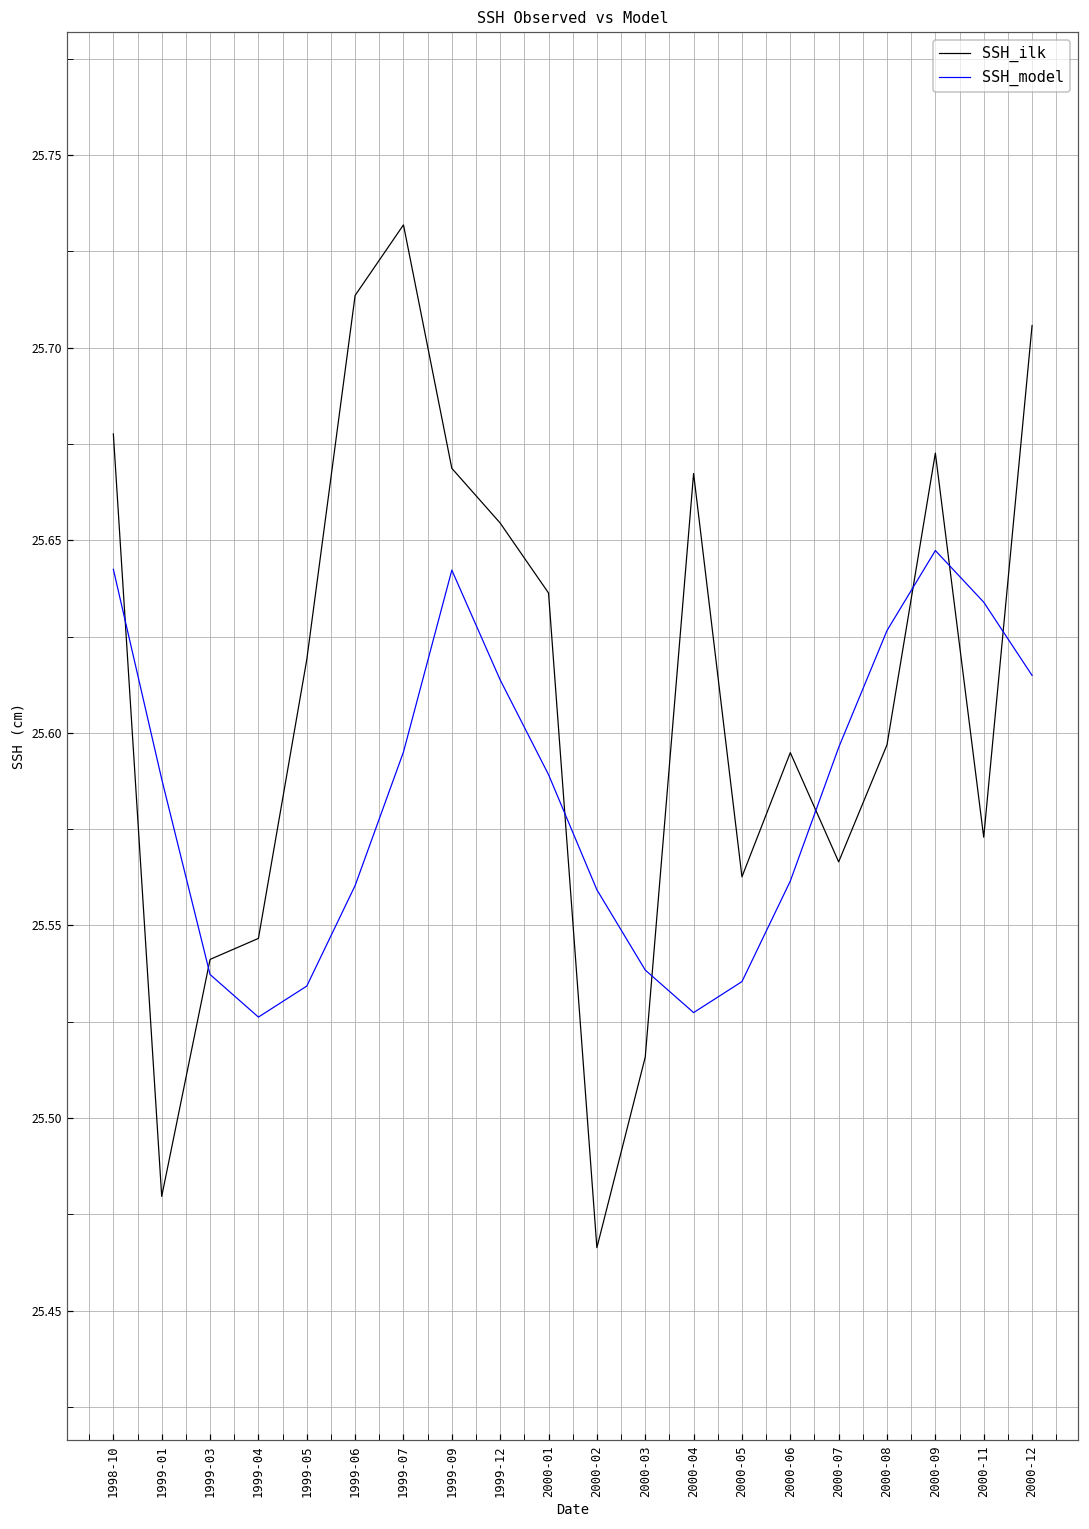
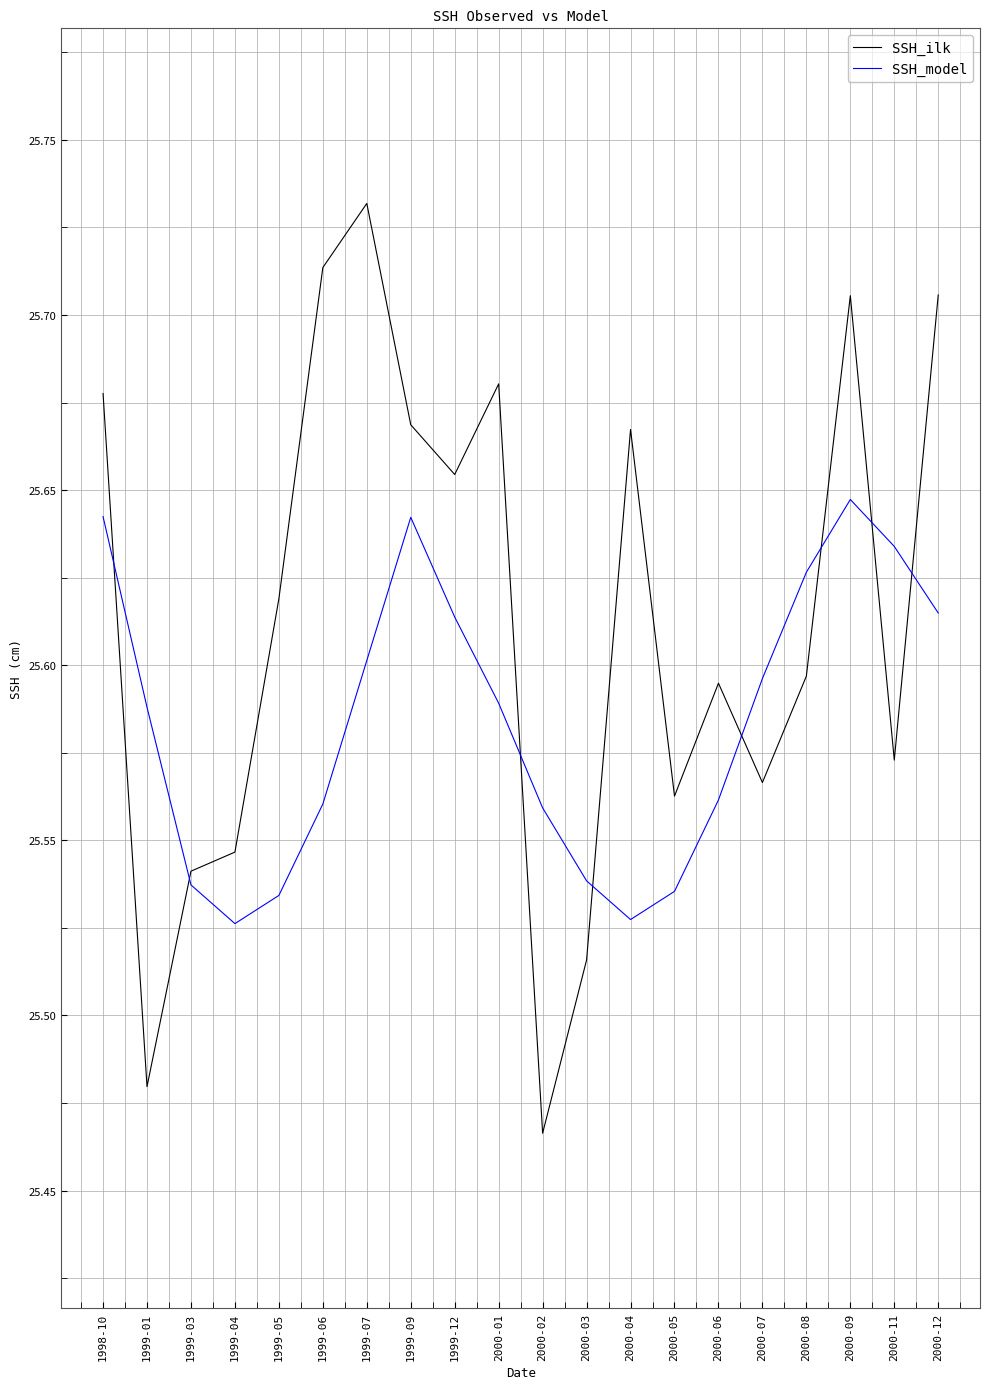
  {
    "SSH_ilk": {
      "1998-10": 25.678,
      "1999-01": 25.480,
      "1999-03": 25.541,
      "1999-04": 25.547,
      "1999-05": 25.619,
      "1999-06": 25.714,
      "1999-07": 25.732,
      "1999-09": 25.669,
      "1999-12": 25.654,
-     "2000-01": 25.636,
+     "2000-01": 25.680,
      "2000-02": 25.466,
      "2000-03": 25.516,
      "2000-04": 25.667,
      "2000-05": 25.563,
      "2000-06": 25.595,
      "2000-07": 25.567,
      "2000-08": 25.597,
-     "2000-09": 25.673,
+     "2000-09": 25.706,
      "2000-11": 25.573,
      "2000-12": 25.706
    },
    "SSH_model": {
      "1998-10": 25.642,
      "1999-01": 25.588,
      "1999-03": 25.537,
      "1999-04": 25.526,
      "1999-05": 25.534,
      "1999-06": 25.560,
-     "1999-07": 25.595,
+     "1999-07": 25.601,
      "1999-09": 25.642,
      "1999-12": 25.614,
      "2000-01": 25.589,
      "2000-02": 25.559,
      "2000-03": 25.538,
      "2000-04": 25.527,
      "2000-05": 25.535,
      "2000-06": 25.562,
      "2000-07": 25.596,
      "2000-08": 25.627,
      "2000-09": 25.647,
      "2000-11": 25.634,
      "2000-12": 25.615
    }
  }
